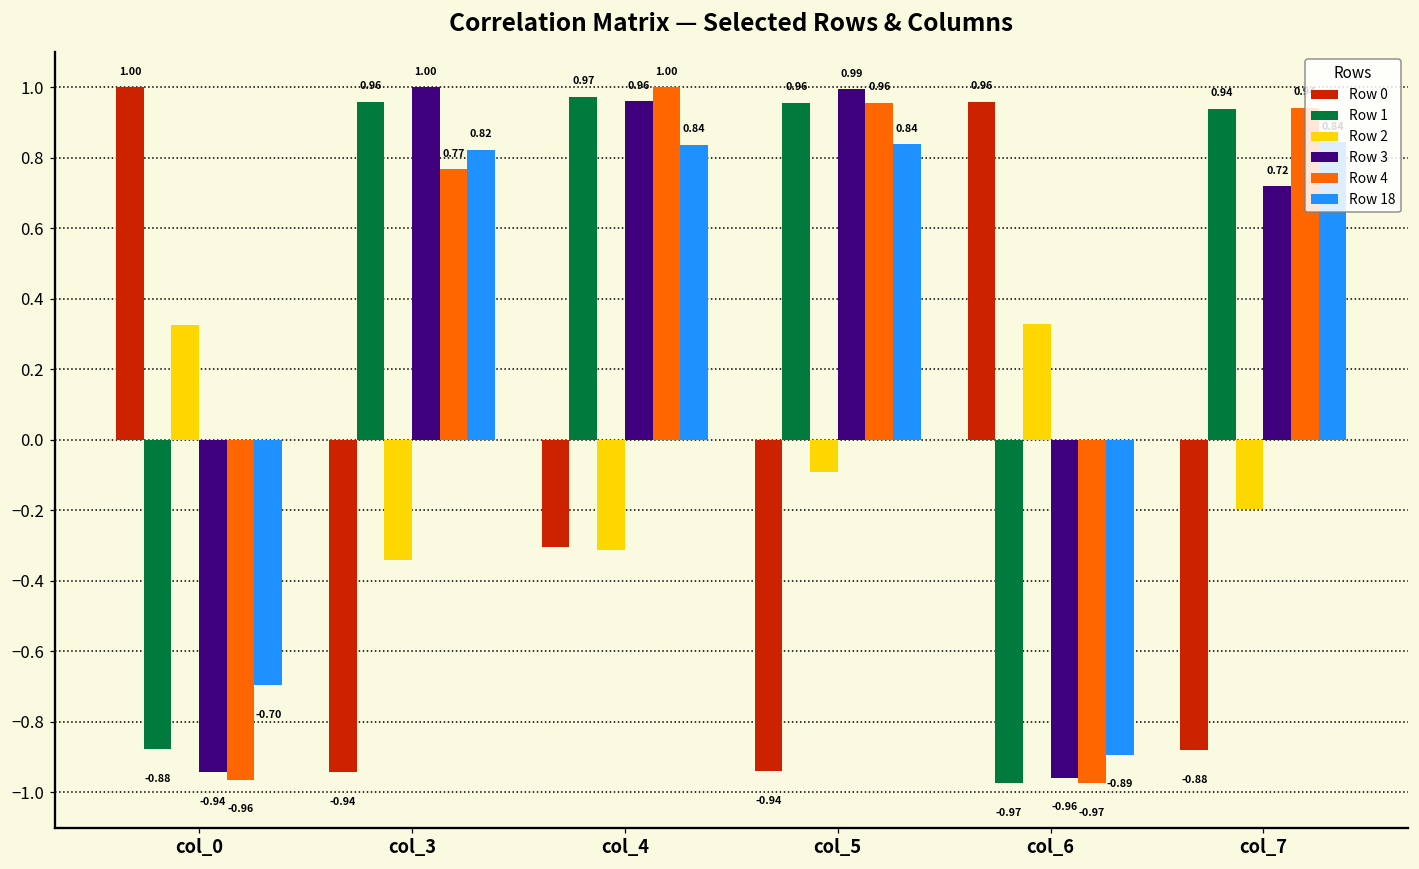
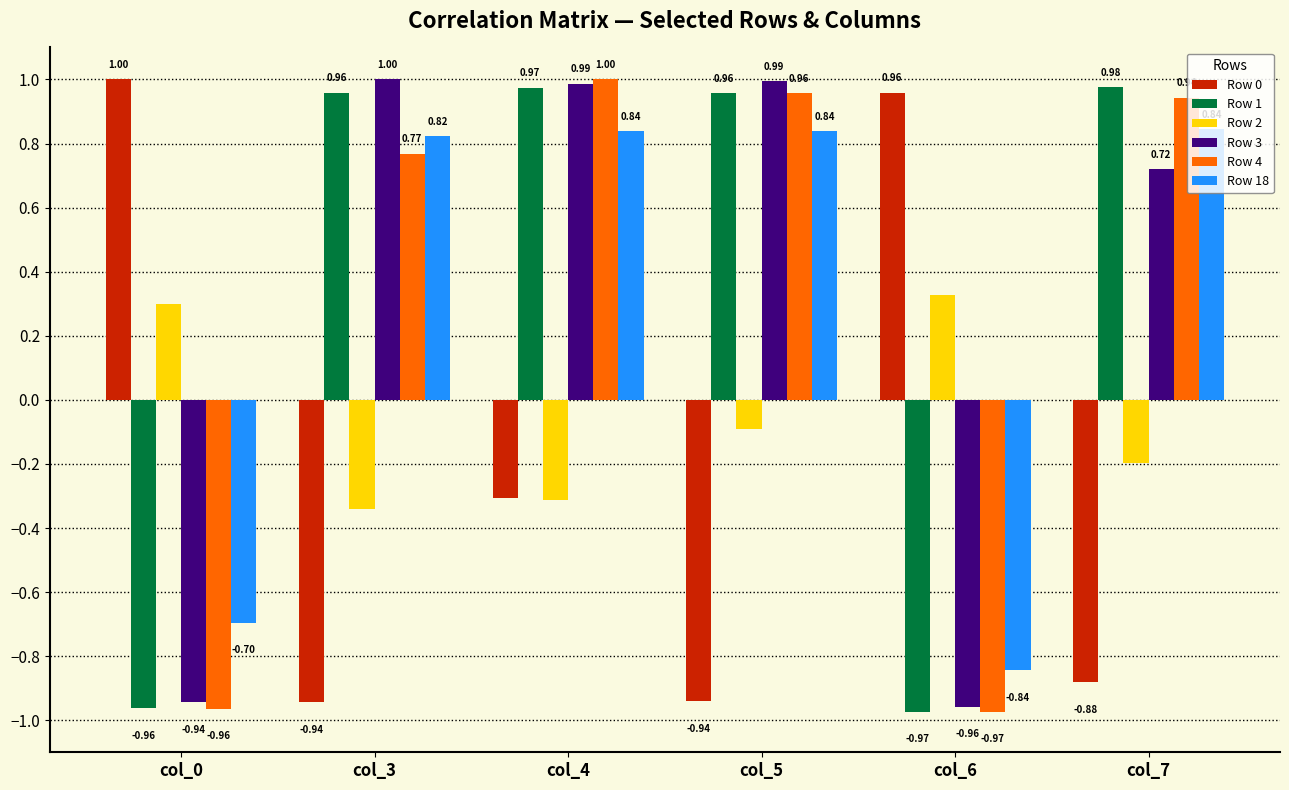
  {
    "Row 0": {
      "col_0": 1.00,
      "col_3": -0.94,
      "col_5": -0.94,
      "col_6": 0.96,
      "col_7": -0.88
    },
    "Row 1": {
-     "col_0": -0.88,
+     "col_0": -0.96,
      "col_3": 0.96,
      "col_4": 0.97,
      "col_5": 0.96,
      "col_6": -0.97,
-     "col_7": 0.94
+     "col_7": 0.98
    },
    "Row 2": {
-     "col_0": 0.33,
+     "col_0": 0.30,
      "col_3": -0.34,
      "col_4": -0.31,
      "col_5": -0.09,
      "col_6": 0.33,
      "col_7": -0.20
    },
    "Row 3": {
      "col_0": -0.94,
      "col_3": 1.00,
-     "col_4": 0.96,
+     "col_4": 0.99,
      "col_5": 0.99,
      "col_6": -0.96,
      "col_7": 0.72
    },
    "Row 4": {
      "col_0": -0.96,
      "col_3": 0.77,
      "col_4": 1.00,
      "col_5": 0.96,
      "col_6": -0.97
    },
    "Row 18": {
      "col_0": -0.70,
      "col_3": 0.82,
      "col_4": 0.84,
      "col_5": 0.84,
-     "col_6": -0.89
+     "col_6": -0.84
    }
  }
